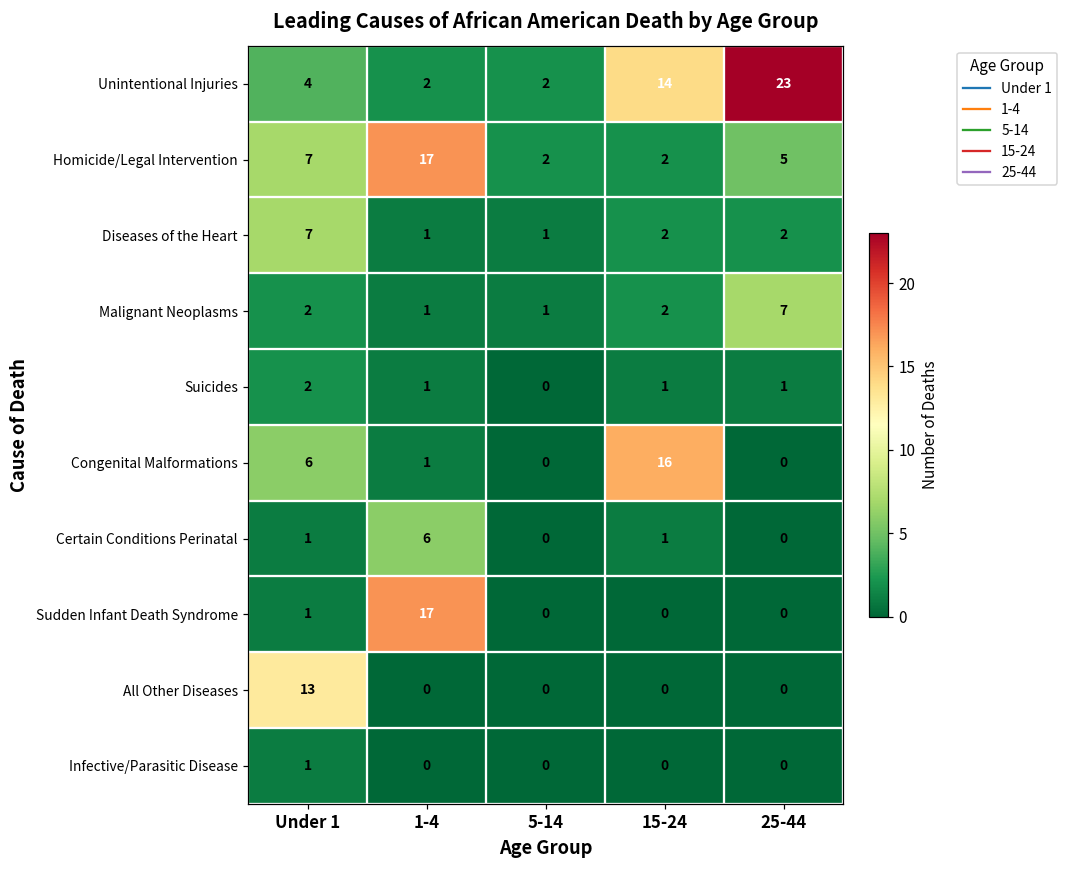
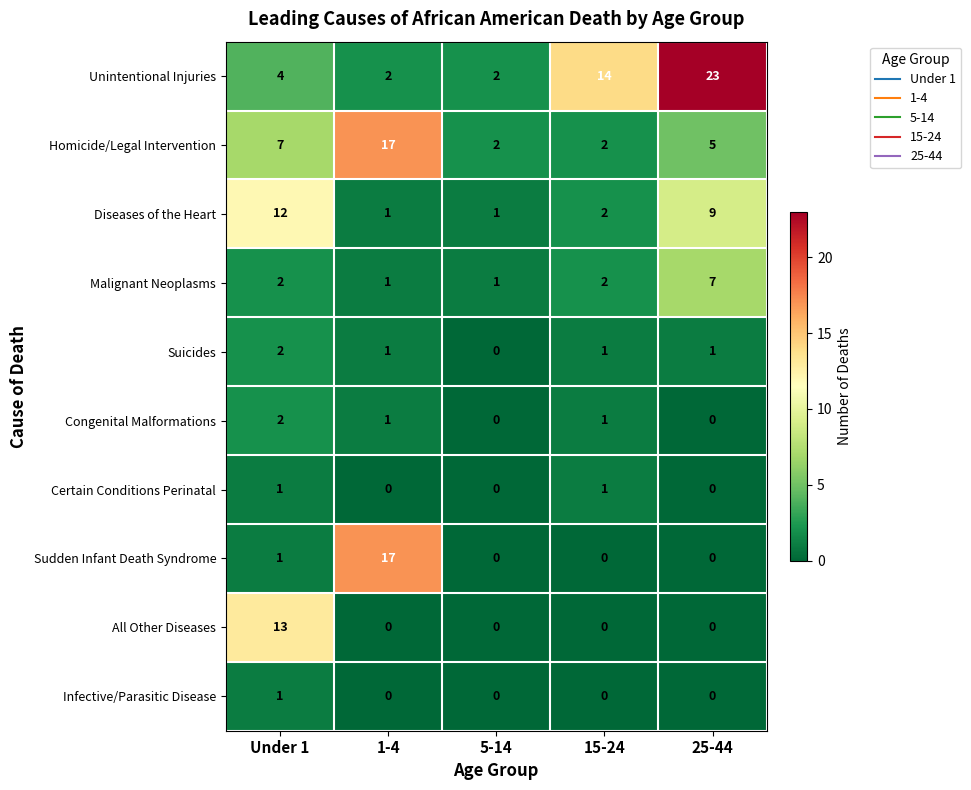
  {
    "Unintentional Injuries": {
      "Under 1": 4,
      "1-4": 2,
      "5-14": 2,
      "15-24": 14,
      "25-44": 23
    },
    "Homicide/Legal Intervention": {
      "Under 1": 7,
      "1-4": 17,
      "5-14": 2,
      "15-24": 2,
      "25-44": 5
    },
    "Diseases of the Heart": {
-     "Under 1": 7,
+     "Under 1": 12,
      "1-4": 1,
      "5-14": 1,
      "15-24": 2,
-     "25-44": 2
+     "25-44": 9
    },
    "Malignant Neoplasms": {
      "Under 1": 2,
      "1-4": 1,
      "5-14": 1,
      "15-24": 2,
      "25-44": 7
    },
    "Suicides": {
      "Under 1": 2,
      "1-4": 1,
      "5-14": 0,
      "15-24": 1,
      "25-44": 1
    },
    "Congenital Malformations": {
-     "Under 1": 6,
+     "Under 1": 2,
      "1-4": 1,
      "5-14": 0,
-     "15-24": 16,
+     "15-24": 1,
      "25-44": 0
    },
    "Certain Conditions Perinatal": {
      "Under 1": 1,
-     "1-4": 6,
+     "1-4": 0,
      "5-14": 0,
      "15-24": 1,
      "25-44": 0
    },
    "Sudden Infant Death Syndrome": {
      "Under 1": 1,
      "1-4": 17,
      "5-14": 0,
      "15-24": 0,
      "25-44": 0
    },
    "All Other Diseases": {
      "Under 1": 13,
      "1-4": 0,
      "5-14": 0,
      "15-24": 0,
      "25-44": 0
    },
    "Infective/Parasitic Disease": {
      "Under 1": 1,
      "1-4": 0,
      "5-14": 0,
      "15-24": 0,
      "25-44": 0
    }
  }
